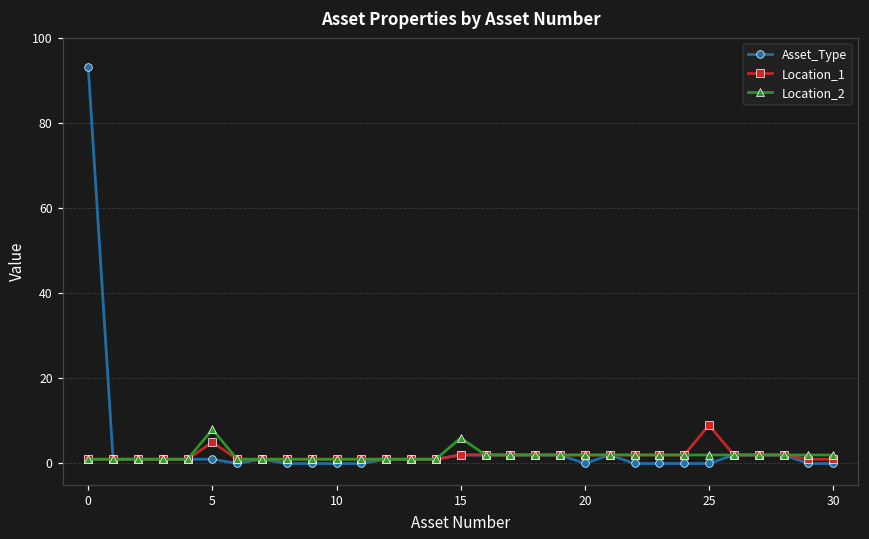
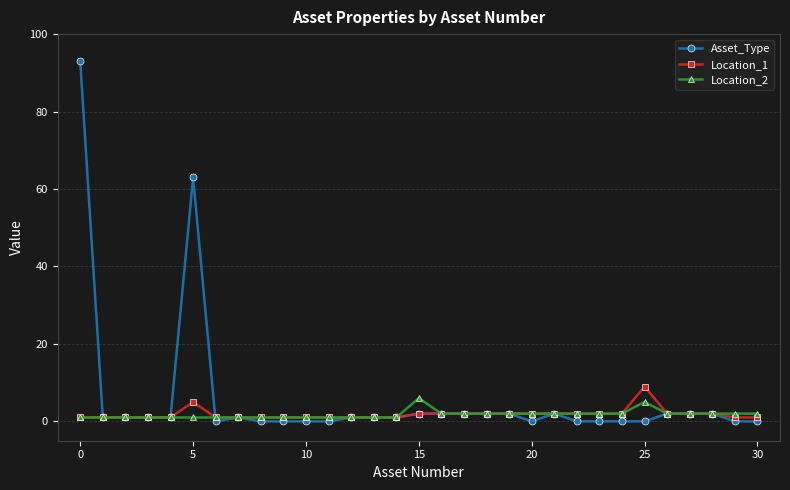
  {
    "Asset_Type": {
      "0": 93,
-     "5": 1,
+     "5": 63,
      "10": 0,
      "20": 0,
      "25": 0,
      "30": 0
    },
    "Location_1": {
      "5": 5,
      "25": 9,
      "30": 1
    },
    "Location_2": {
-     "5": 8,
+     "5": 1,
      "15": 6,
-     "25": 2,
+     "25": 5,
      "30": 2
    }
  }
